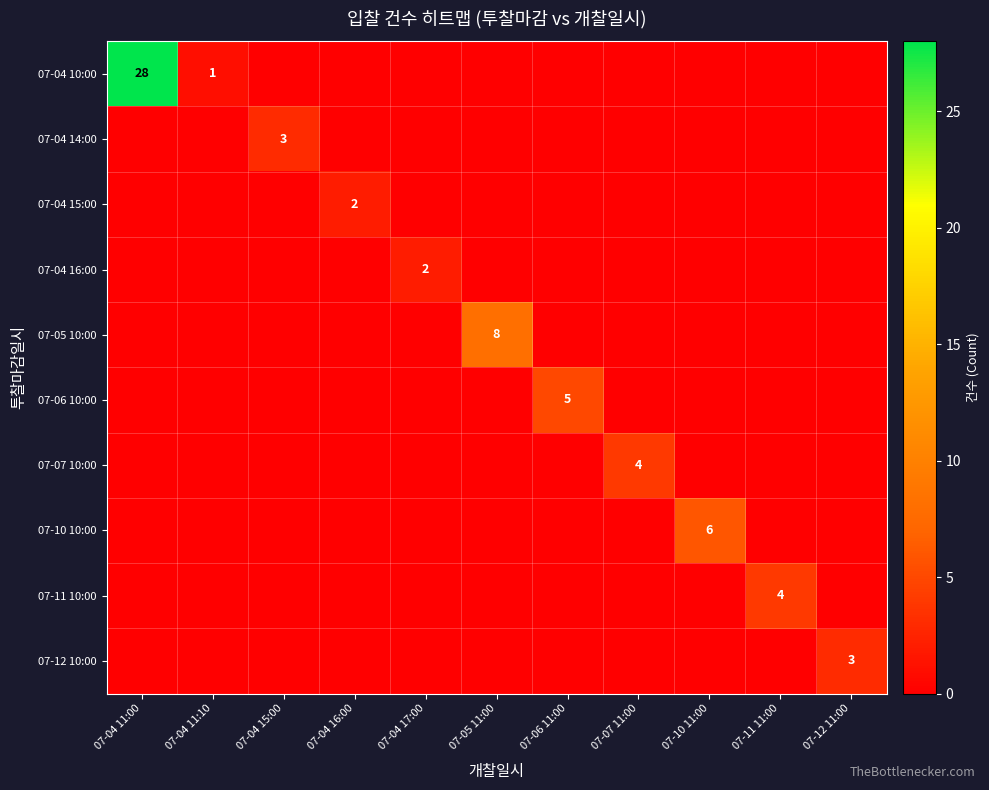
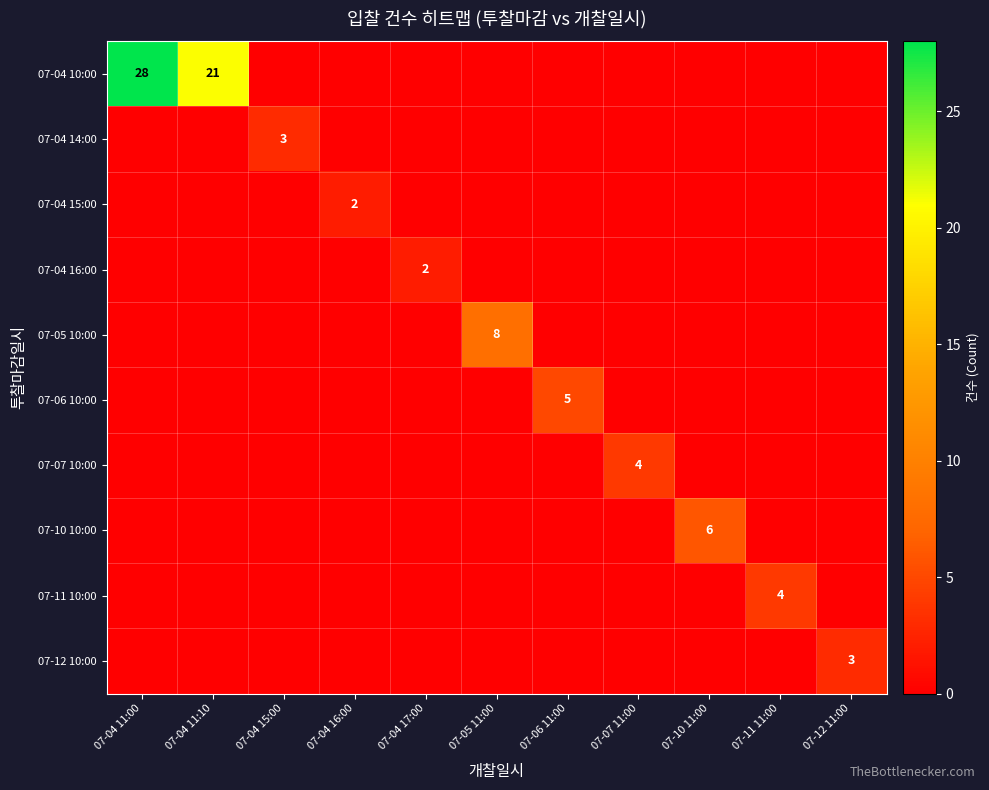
  {
    "07-04 10:00": {
      "07-04 11:00": 28,
-     "07-04 11:10": 1
+     "07-04 11:10": 21
    },
    "07-04 14:00": {
      "07-04 15:00": 3
    },
    "07-04 15:00": {
      "07-04 16:00": 2
    },
    "07-04 16:00": {
      "07-04 17:00": 2
    },
    "07-05 10:00": {
      "07-05 11:00": 8
    },
    "07-06 10:00": {
      "07-06 11:00": 5
    },
    "07-07 10:00": {
      "07-07 11:00": 4
    },
    "07-10 10:00": {
      "07-10 11:00": 6
    },
    "07-11 10:00": {
      "07-11 11:00": 4
    },
    "07-12 10:00": {
      "07-12 11:00": 3
    }
  }
